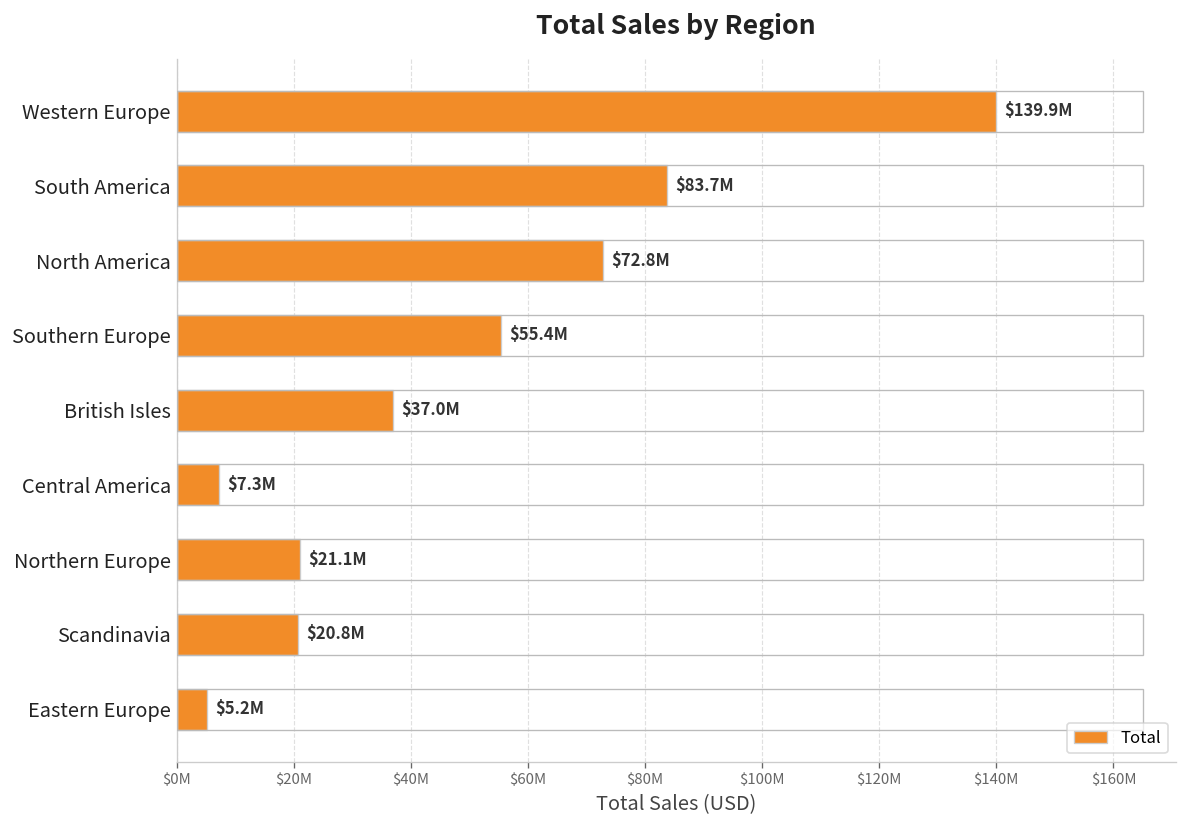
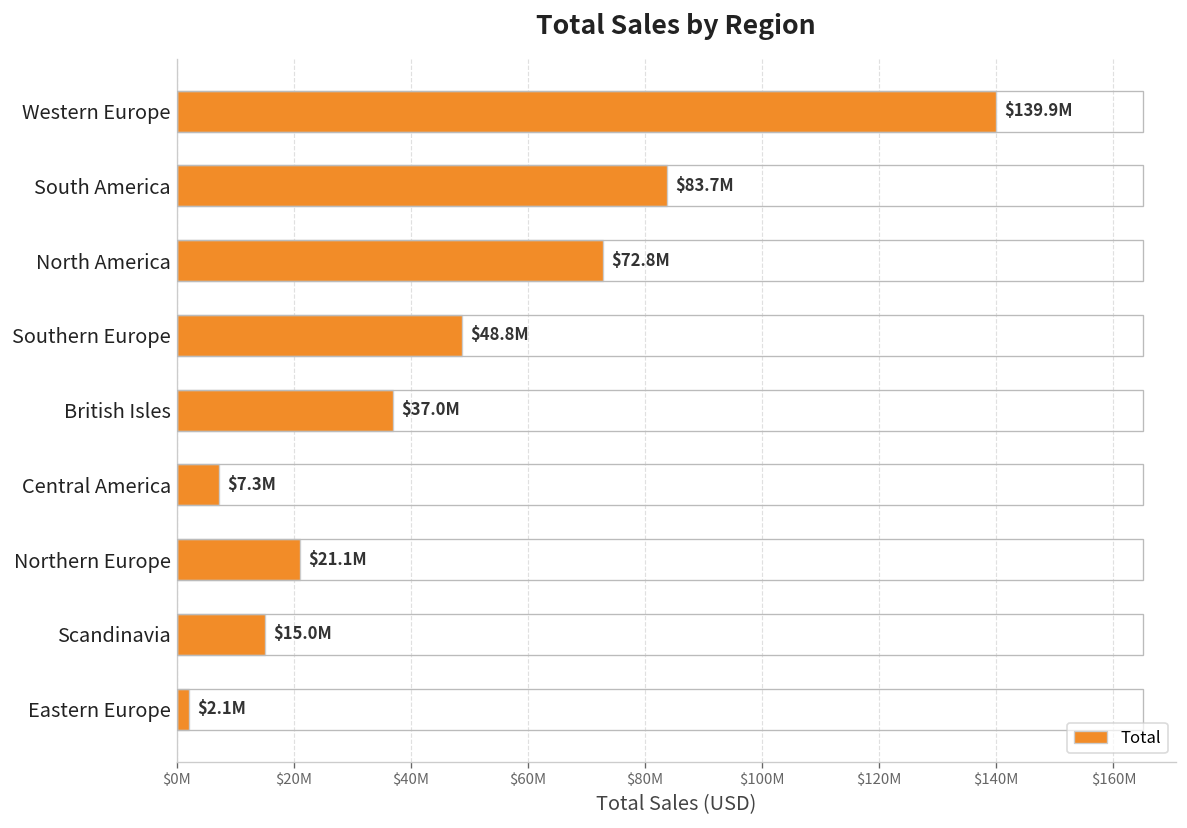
  {
    "Western Europe": "$139.9M",
    "South America": "$83.7M",
    "North America": "$72.8M",
-   "Southern Europe": "$55.4M",
+   "Southern Europe": "$48.8M",
    "British Isles": "$37.0M",
    "Central America": "$7.3M",
    "Northern Europe": "$21.1M",
-   "Scandinavia": "$20.8M",
-   "Eastern Europe": "$5.2M"
+   "Scandinavia": "$15.0M",
+   "Eastern Europe": "$2.1M"
  }
